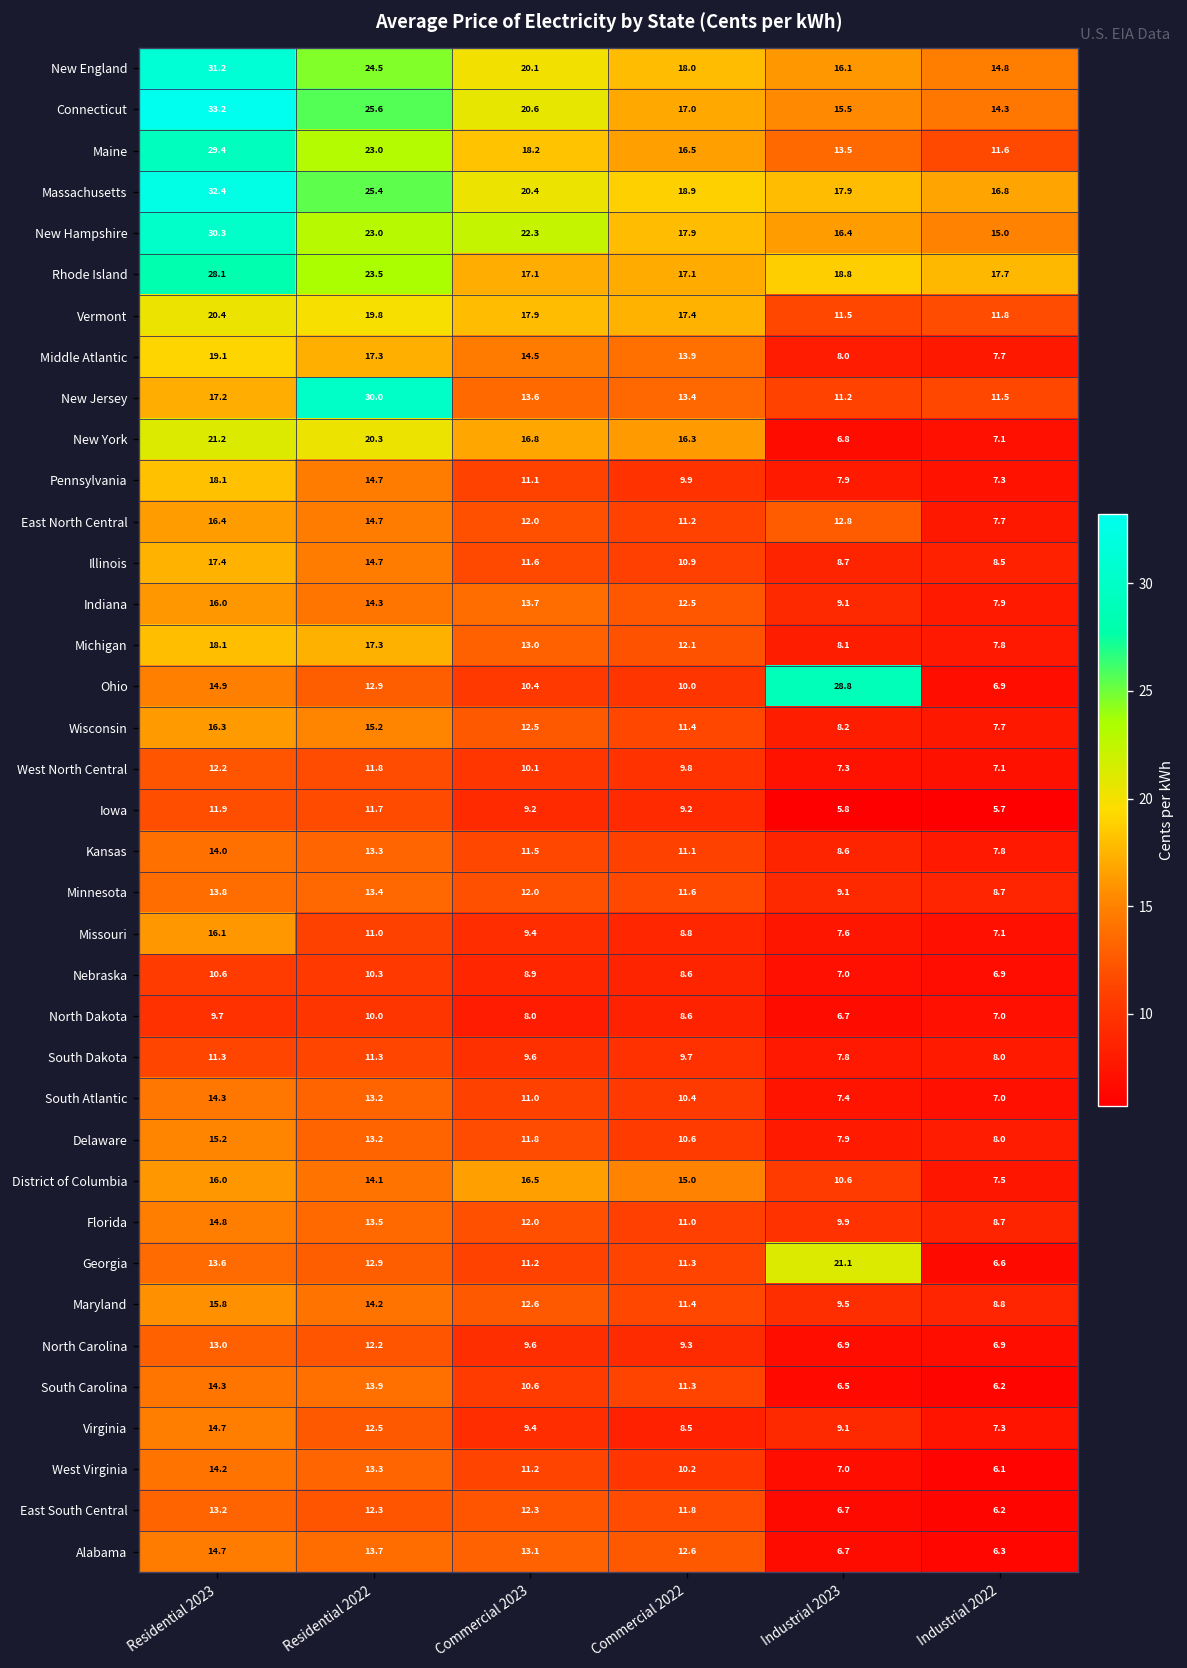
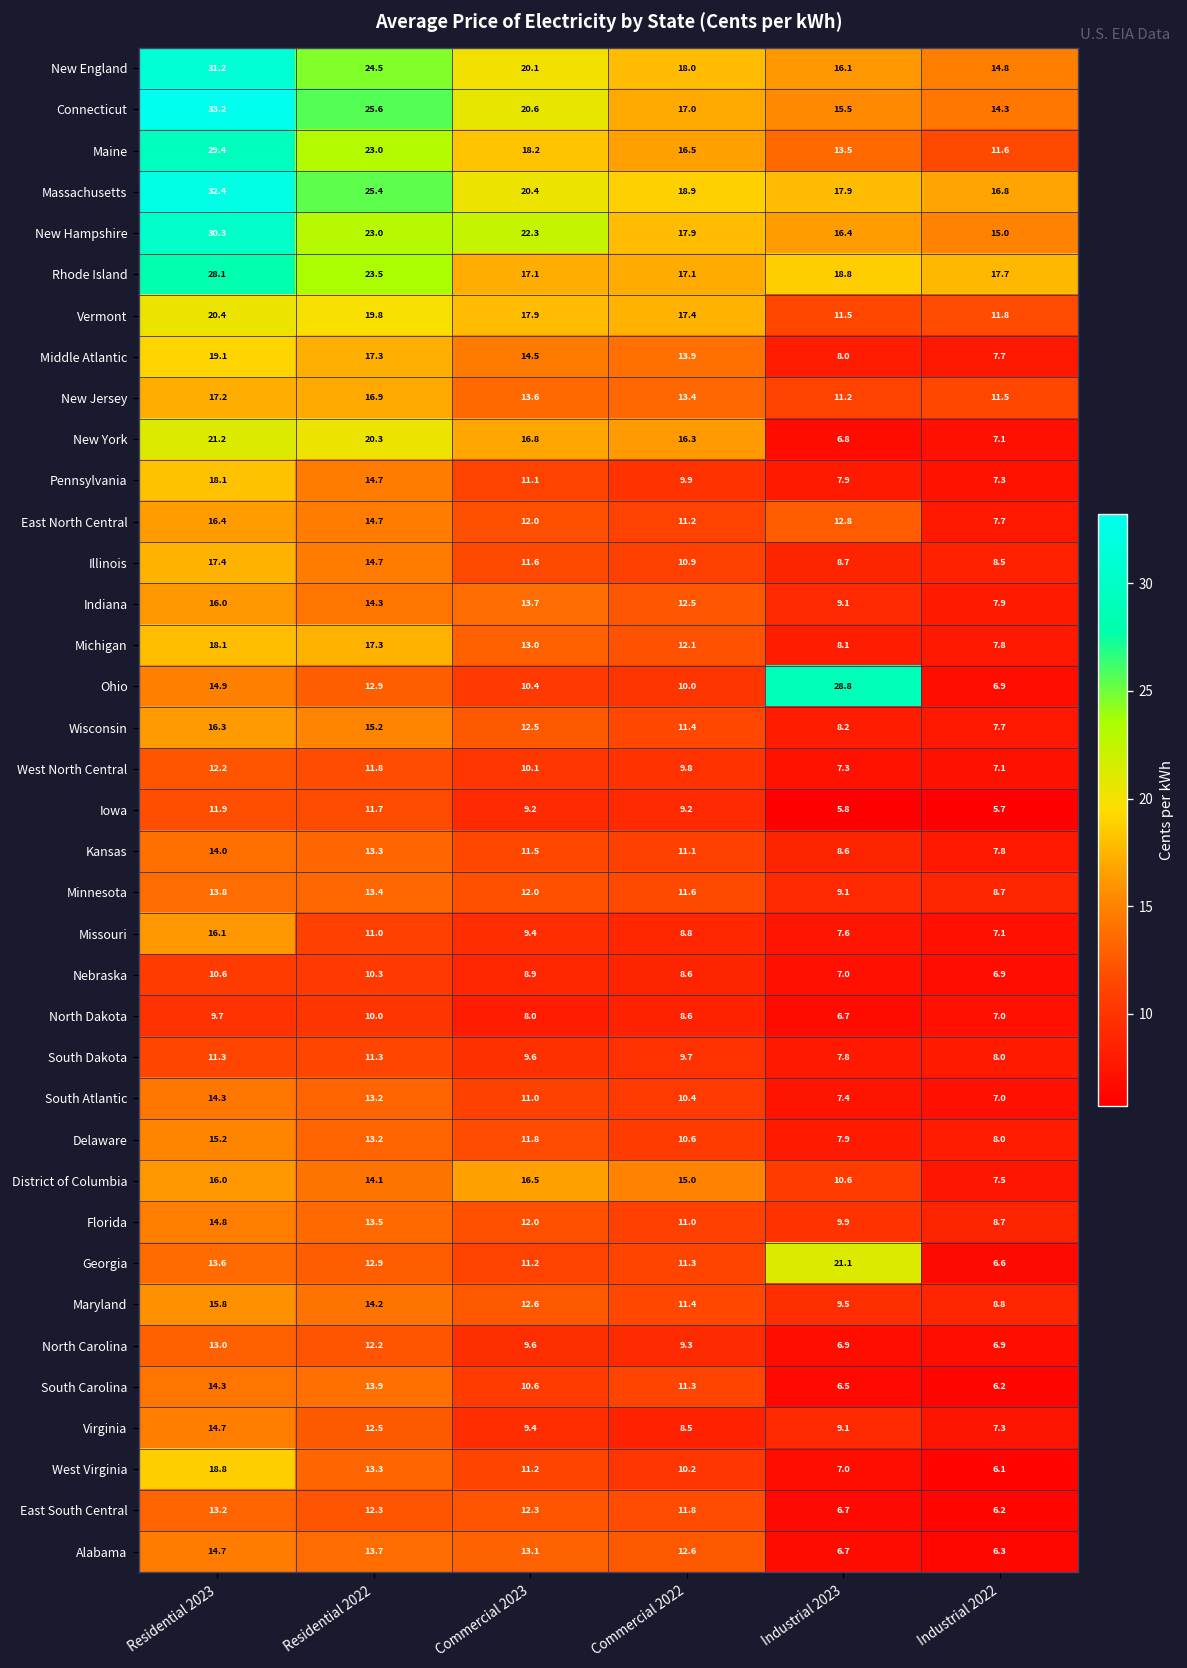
  {
    "New Jersey": {
      "Residential 2023": 17.2,
-     "Residential 2022": 30.0,
+     "Residential 2022": 16.9,
      "Commercial 2023": 13.6,
      "Commercial 2022": 13.4,
      "Industrial 2023": 11.2,
      "Industrial 2022": 11.5
    },
    "West Virginia": {
-     "Residential 2023": 14.2,
+     "Residential 2023": 18.8,
      "Residential 2022": 13.3,
      "Commercial 2023": 11.2,
      "Commercial 2022": 10.2,
      "Industrial 2023": 7.0,
      "Industrial 2022": 6.1
    }
  }
